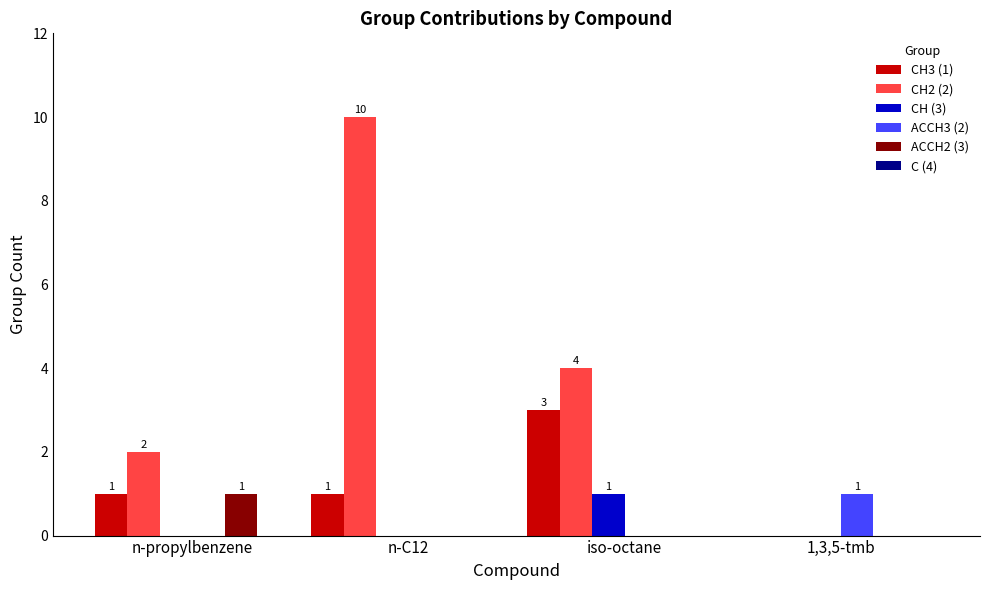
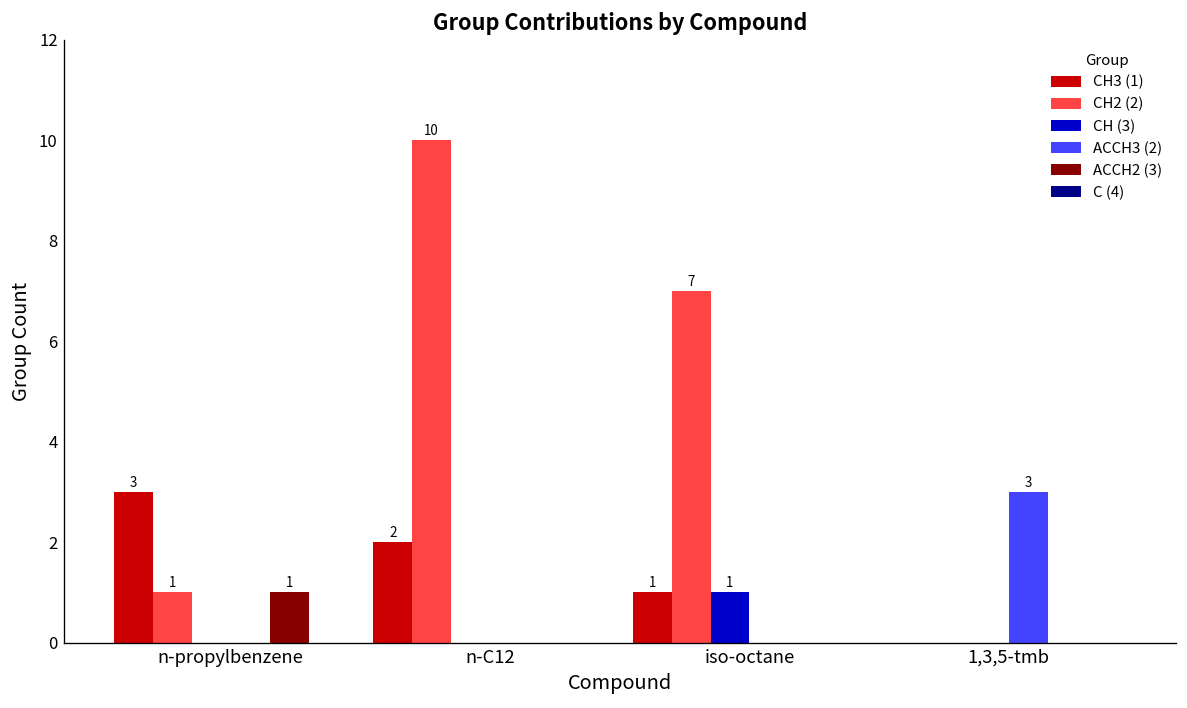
  {
    "CH3 (1)": {
-     "n-propylbenzene": 1,
-     "n-C12": 1,
-     "iso-octane": 3
+     "n-propylbenzene": 3,
+     "n-C12": 2,
+     "iso-octane": 1
    },
    "CH2 (2)": {
-     "n-propylbenzene": 2,
+     "n-propylbenzene": 1,
      "n-C12": 10,
-     "iso-octane": 4
+     "iso-octane": 7
    },
    "CH (3)": {
      "iso-octane": 1
    },
    "ACCH3 (2)": {
-     "1,3,5-tmb": 1
+     "1,3,5-tmb": 3
    },
    "ACCH2 (3)": {
      "n-propylbenzene": 1
    },
    "C (4)": {
      "n-propylbenzene": 0.0,
      "n-C12": 0.0,
      "iso-octane": 0.0,
      "1,3,5-tmb": 0.0
    }
  }
